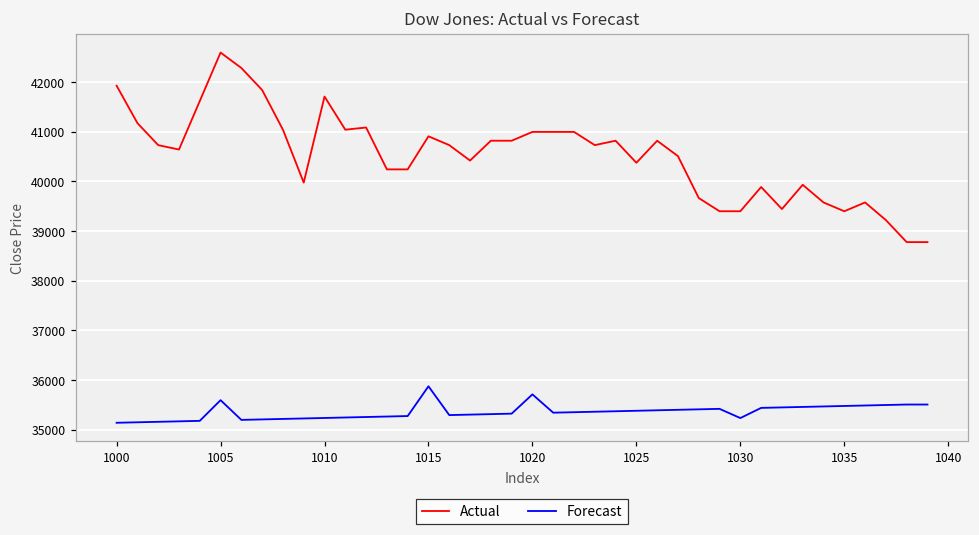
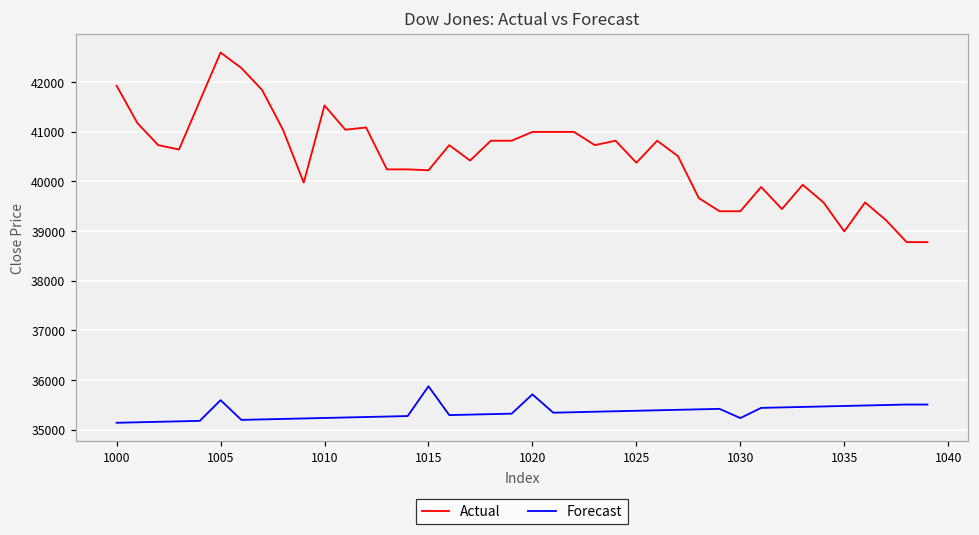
  {
    "Actual": {
      "1000": 41900,
      "1005": 42600,
-     "1010": 41700,
-     "1015": 40900,
+     "1010": 41500,
+     "1015": 40200,
      "1020": 41000,
      "1025": 40400,
      "1030": 39400,
-     "1035": 39400
+     "1035": 39000
    },
    "Forecast": {
      "1000": 35100,
      "1005": 35600,
      "1010": 35200,
      "1015": 35900,
      "1020": 35700,
      "1025": 35400,
      "1030": 35200,
      "1035": 35500
    }
  }
